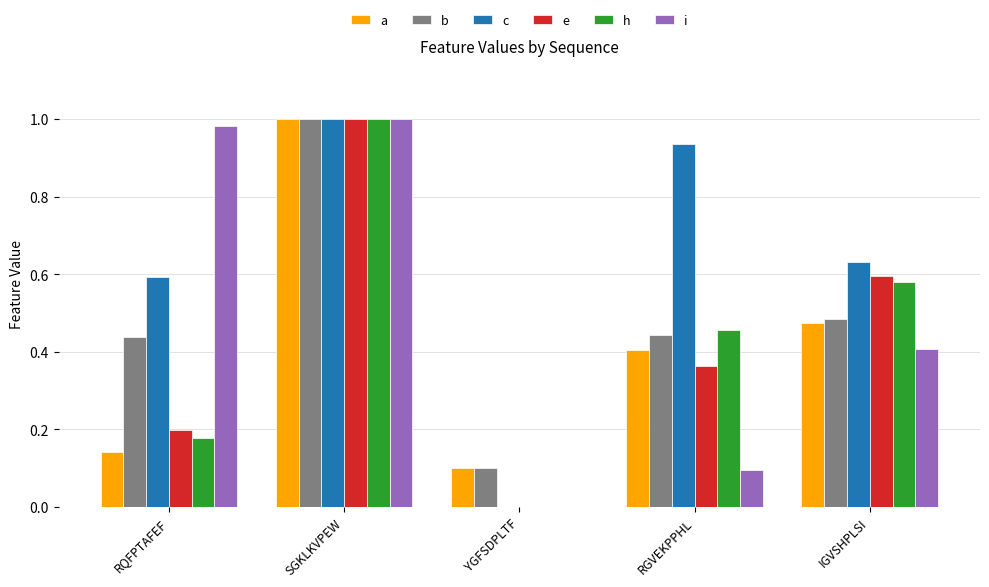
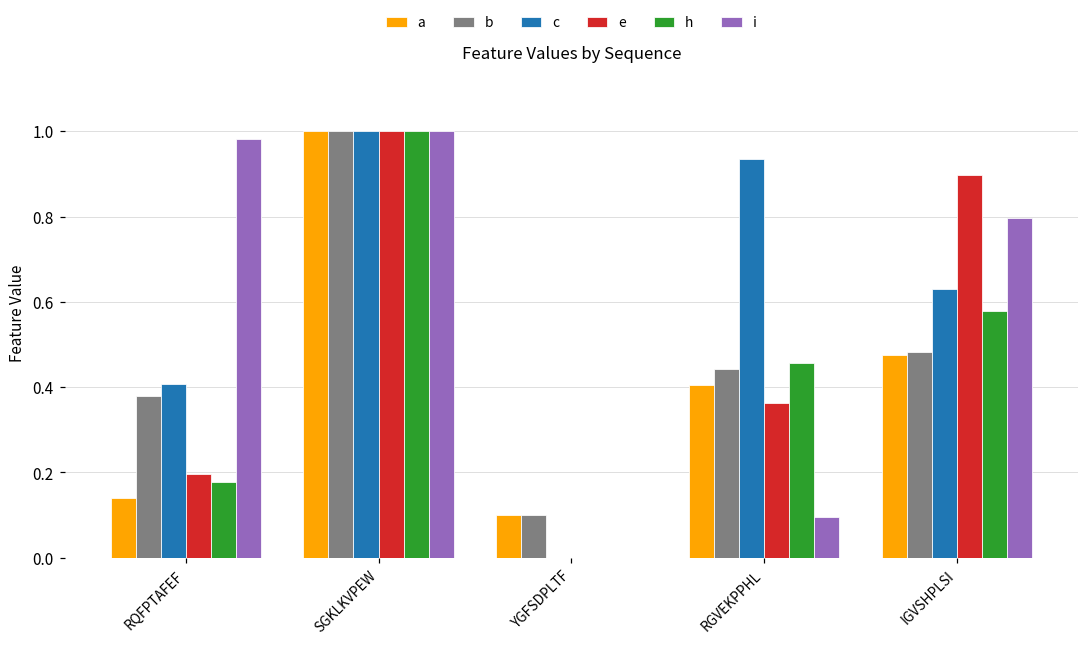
  {
    "a": {
      "RQFPTAFEF": 0.14,
      "SGKLKVPEW": 1.00,
      "YGFSDPLTF": 0.10,
      "RGVEKPPHL": 0.41,
      "IGVSHPLSI": 0.47
    },
    "b": {
-     "RQFPTAFEF": 0.44,
+     "RQFPTAFEF": 0.38,
      "SGKLKVPEW": 1.00,
      "YGFSDPLTF": 0.10,
      "RGVEKPPHL": 0.44,
      "IGVSHPLSI": 0.48
    },
    "c": {
-     "RQFPTAFEF": 0.59,
+     "RQFPTAFEF": 0.41,
      "SGKLKVPEW": 1.00,
      "YGFSDPLTF": 0.00,
      "RGVEKPPHL": 0.93,
      "IGVSHPLSI": 0.63
    },
    "e": {
      "RQFPTAFEF": 0.20,
      "SGKLKVPEW": 1.00,
      "YGFSDPLTF": 0.00,
      "RGVEKPPHL": 0.36,
-     "IGVSHPLSI": 0.60
+     "IGVSHPLSI": 0.90
    },
    "h": {
      "RQFPTAFEF": 0.18,
      "SGKLKVPEW": 1.00,
      "YGFSDPLTF": 0.00,
      "RGVEKPPHL": 0.46,
      "IGVSHPLSI": 0.58
    },
    "i": {
      "RQFPTAFEF": 0.98,
      "SGKLKVPEW": 1.00,
      "YGFSDPLTF": 0.00,
      "RGVEKPPHL": 0.09,
-     "IGVSHPLSI": 0.41
+     "IGVSHPLSI": 0.80
    }
  }
